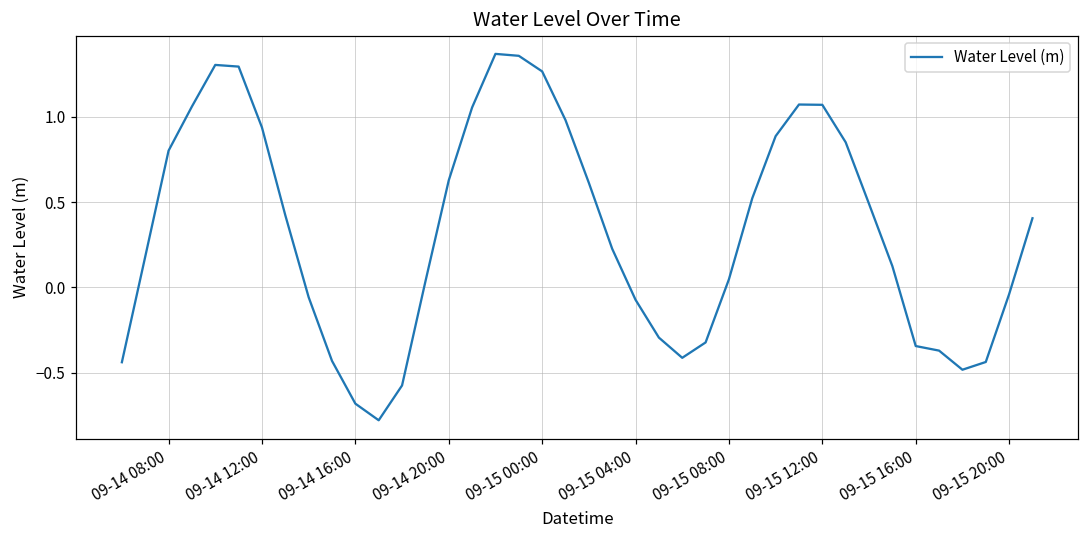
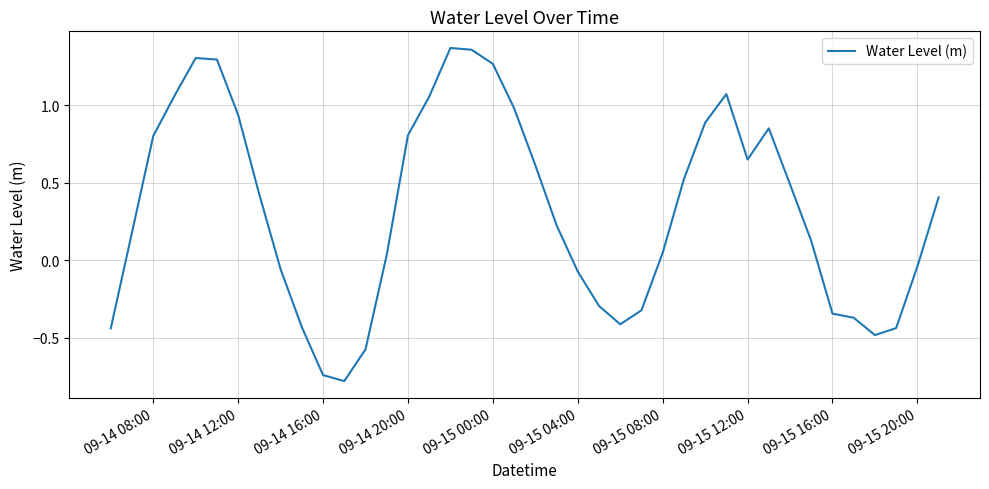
  {
    "09-14 08:00": 0.80,
    "09-14 12:00": 0.94,
-   "09-14 16:00": -0.68,
-   "09-14 20:00": 0.63,
+   "09-14 16:00": -0.74,
+   "09-14 20:00": 0.81,
    "09-15 00:00": 1.27,
    "09-15 04:00": -0.07,
    "09-15 08:00": 0.05,
-   "09-15 12:00": 1.07,
+   "09-15 12:00": 0.65,
    "09-15 16:00": -0.34,
    "09-15 20:00": -0.04
  }
